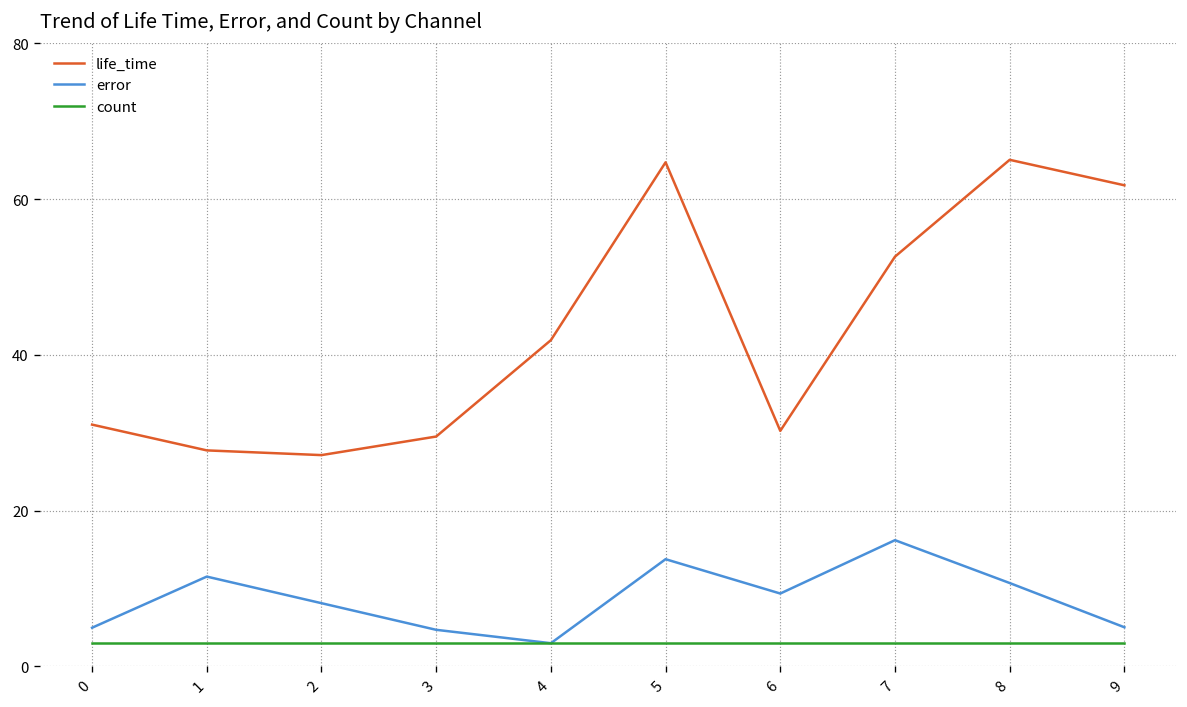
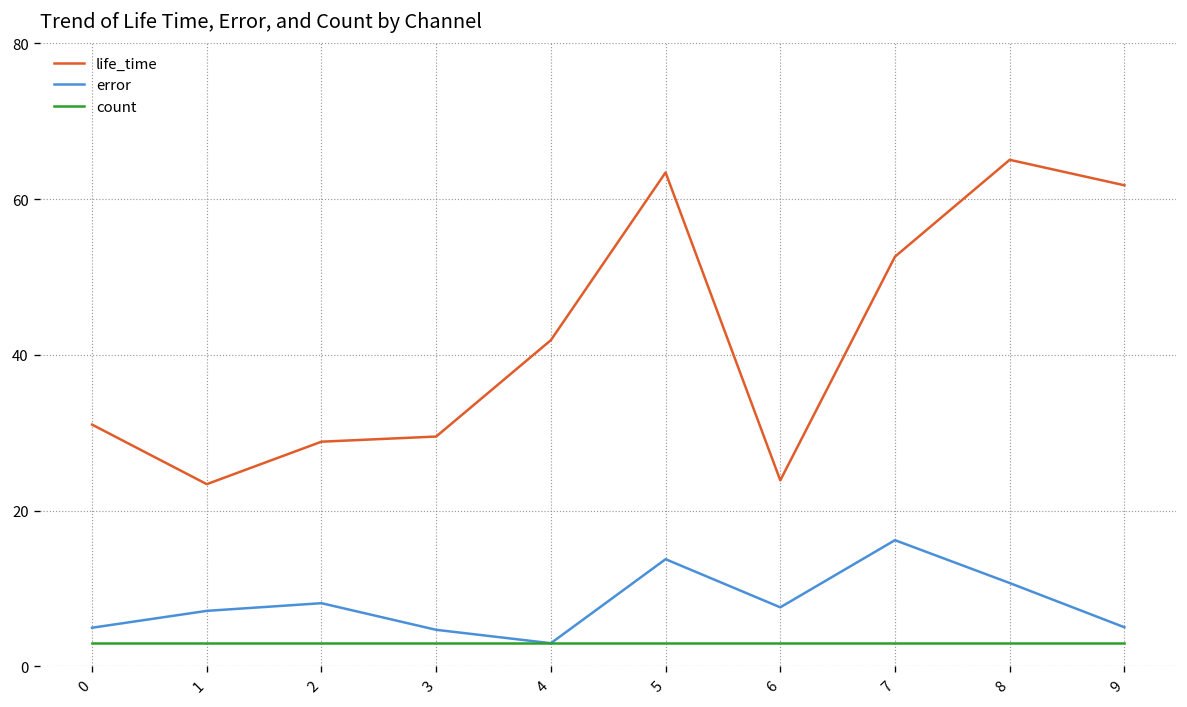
  {
    "life_time": {
      "0": 31,
-     "1": 28,
-     "2": 27,
+     "1": 23,
+     "2": 29,
      "3": 30,
      "4": 42,
-     "5": 65,
-     "6": 30,
+     "5": 63,
+     "6": 24,
      "7": 53,
      "8": 65,
      "9": 62
    },
    "error": {
      "0": 5,
-     "1": 12,
+     "1": 7,
      "2": 8,
      "3": 5,
      "5": 14,
-     "6": 9,
+     "6": 8,
      "7": 16,
      "8": 11,
      "9": 5
    },
    "count": {
      "0": 3,
      "1": 3,
      "2": 3,
      "3": 3,
      "5": 3,
      "6": 3,
      "7": 3,
      "8": 3,
      "9": 3
    }
  }
